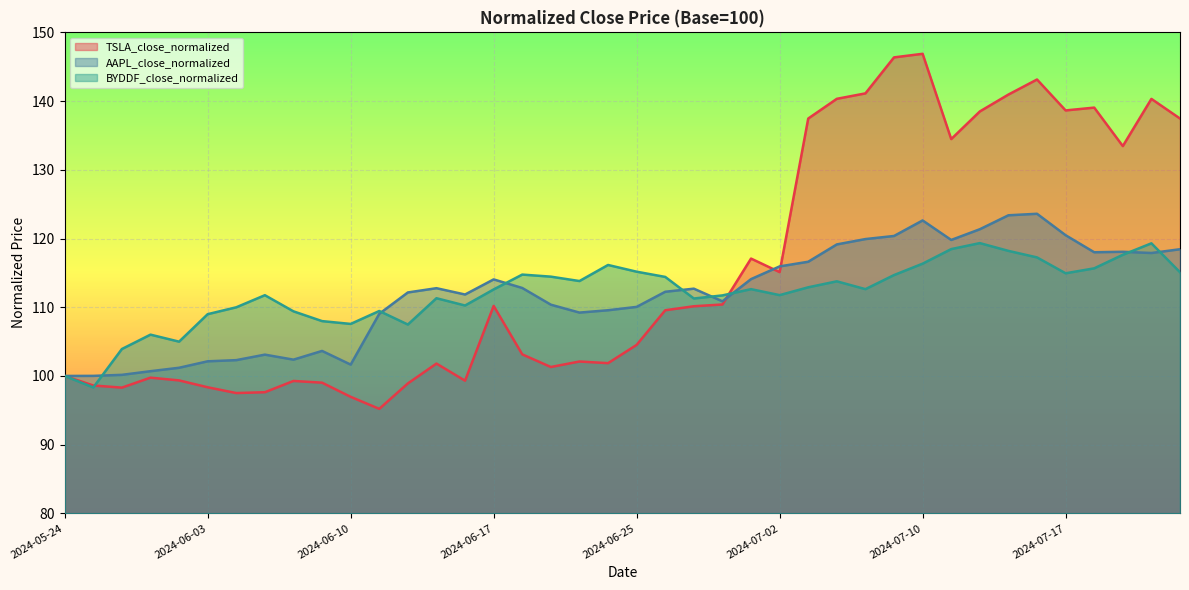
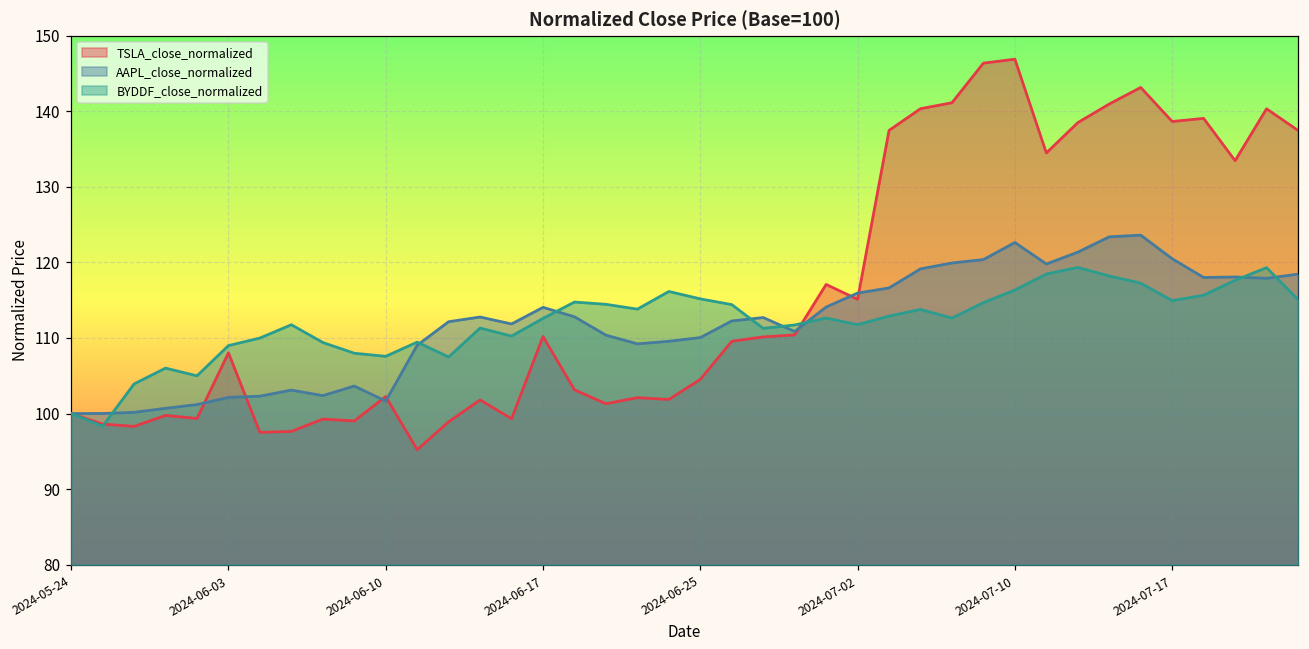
  {
    "TSLA_close_normalized": {
-     "2024-06-03": 98,
-     "2024-06-10": 97,
+     "2024-06-03": 108,
+     "2024-06-10": 102,
      "2024-06-17": 110,
      "2024-06-25": 105,
      "2024-07-02": 115,
      "2024-07-10": 147,
      "2024-07-17": 139
    }
  }
